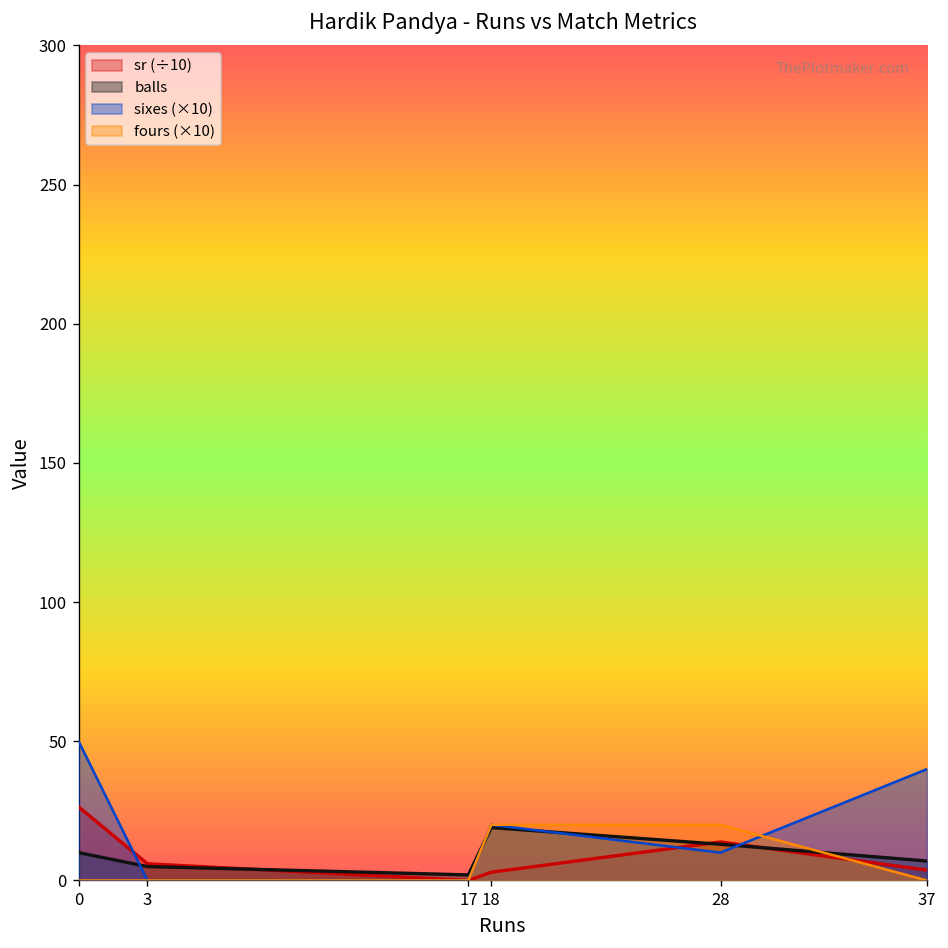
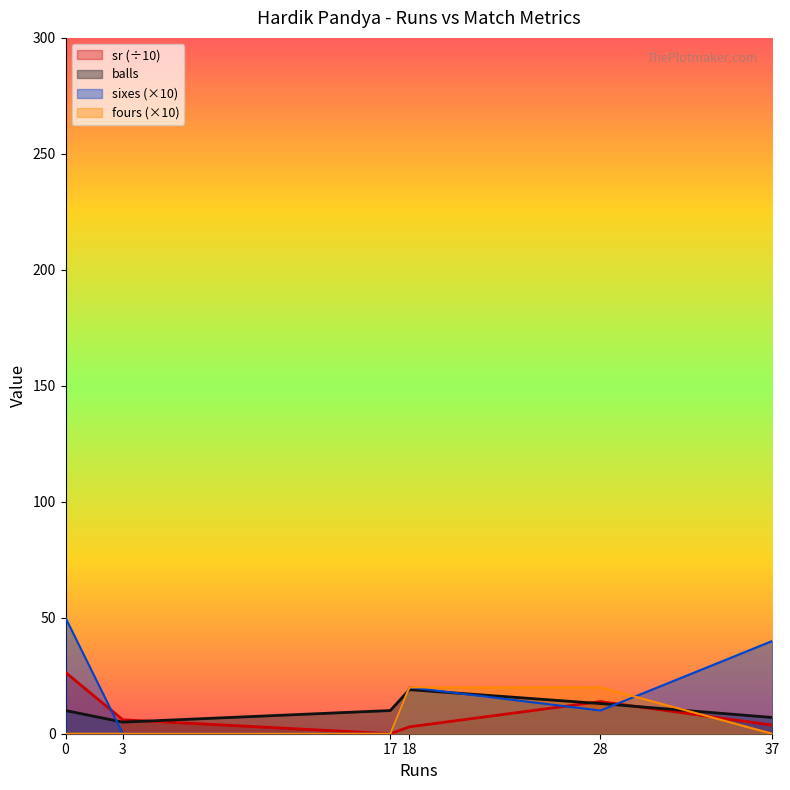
  {
    "sr (÷10)": {
      "0": 26,
      "18": 3,
      "37": 4
    },
    "balls": {
      "0": 10,
-     "17": 2,
+     "17": 10,
      "37": 7
    },
    "sixes (×10)": {
      "0": 50,
      "28": 10,
      "37": 40
    },
    "fours (×10)": {
      "0": 0,
      "28": 20,
      "37": 0
    }
  }
